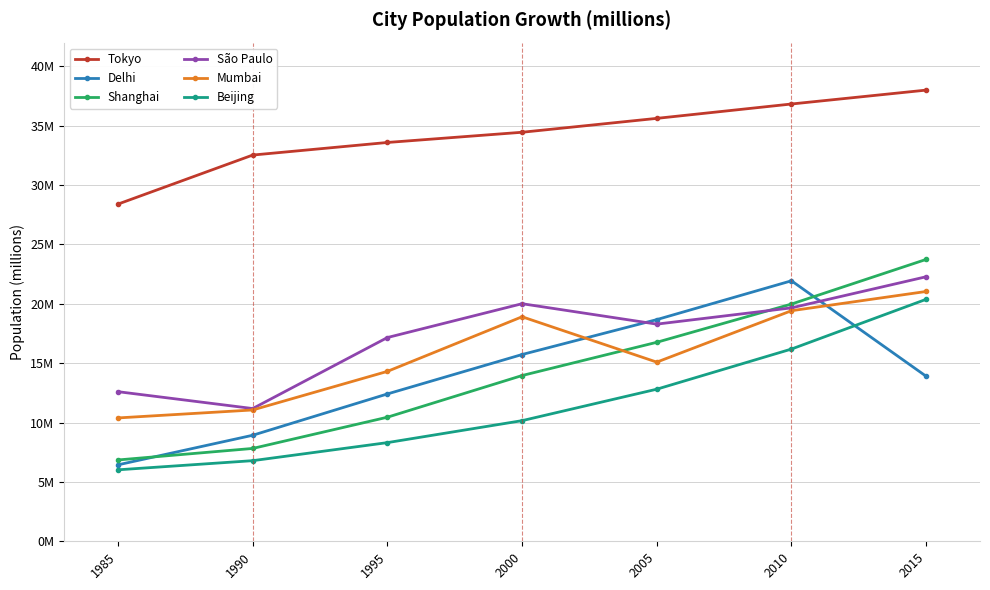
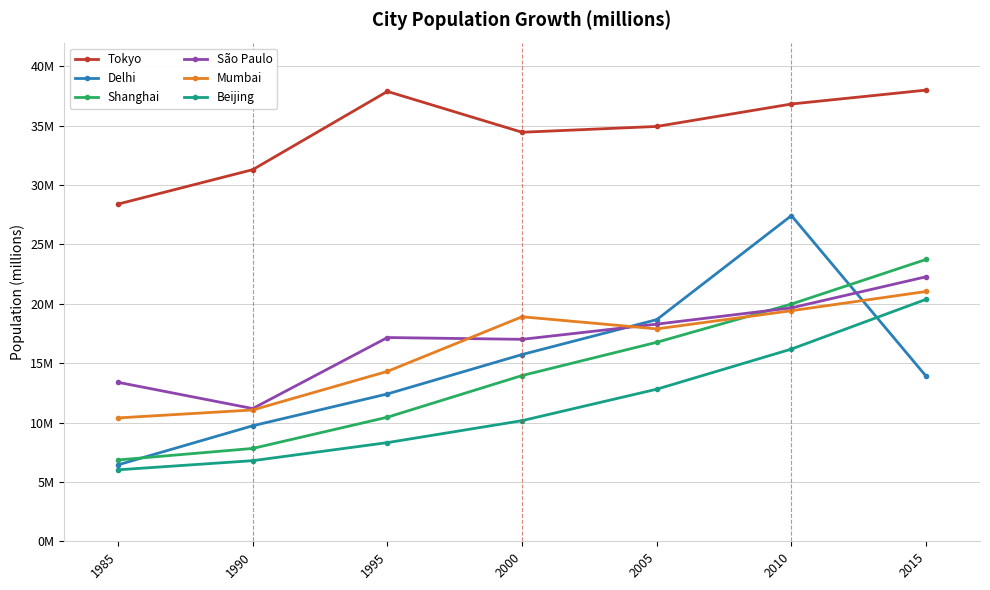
  {
    "Tokyo": {
      "1985": 28400000,
-     "1990": 32500000,
-     "1995": 33600000,
+     "1990": 31300000,
+     "1995": 37900000,
      "2000": 34500000,
-     "2005": 35600000,
+     "2005": 34900000,
      "2010": 36800000,
      "2015": 38000000
    },
    "Delhi": {
      "1985": 6400000,
-     "1990": 8900000,
+     "1990": 9700000,
      "1995": 12400000,
      "2000": 15700000,
      "2005": 18700000,
-     "2010": 21900000,
+     "2010": 27400000,
      "2015": 13900000
    },
    "São Paulo": {
-     "1985": 12600000,
+     "1985": 13400000,
      "1995": 17200000,
-     "2000": 20000000,
+     "2000": 17000000,
      "2005": 18300000,
      "2010": 19700000,
      "2015": 22300000
    },
    "Mumbai": {
      "1985": 10400000,
      "1995": 14300000,
      "2000": 18900000,
-     "2005": 15100000,
+     "2005": 17900000,
      "2010": 19400000,
      "2015": 21000000
    }
  }
